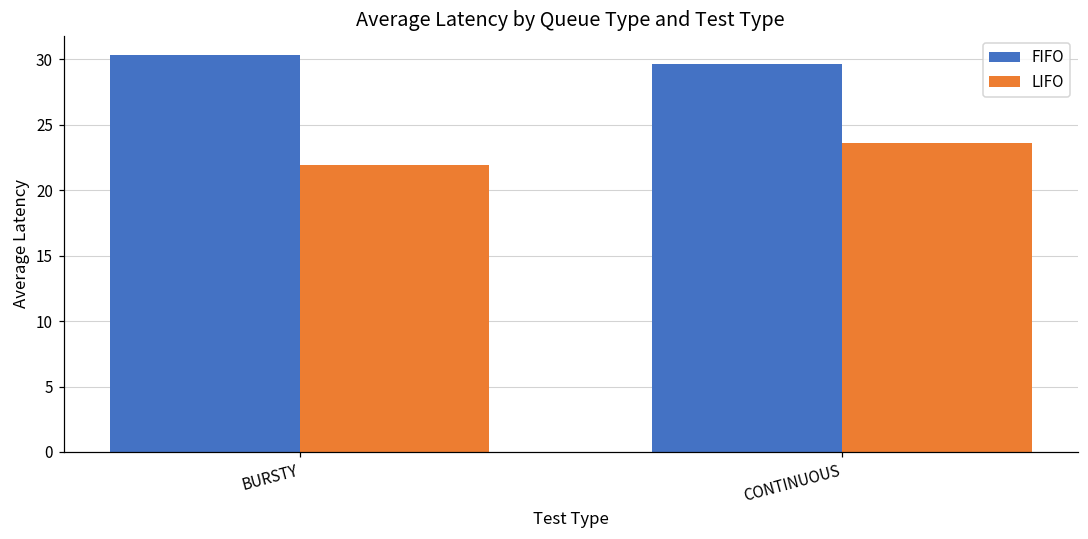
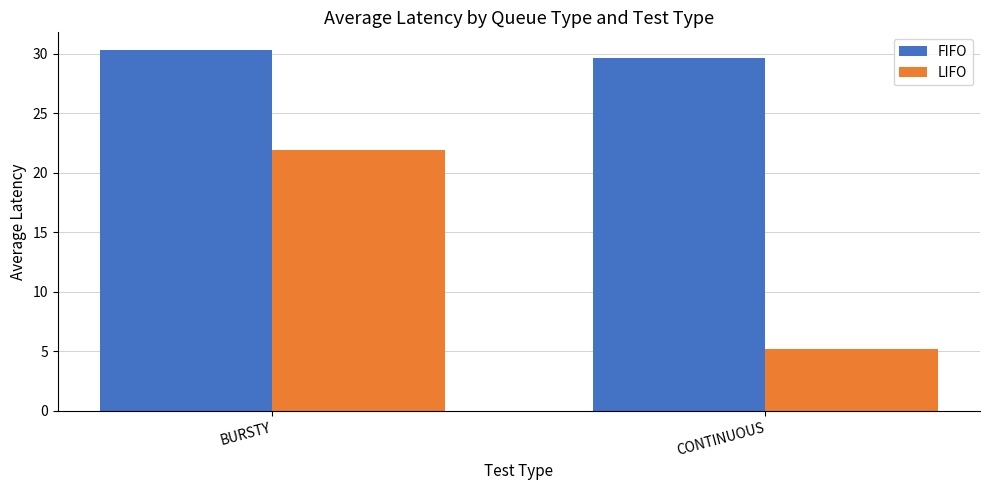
  {
    "FIFO": {
      "BURSTY": 30.3,
      "CONTINUOUS": 29.6
    },
    "LIFO": {
      "BURSTY": 21.9,
-     "CONTINUOUS": 23.6
+     "CONTINUOUS": 5.2
    }
  }
